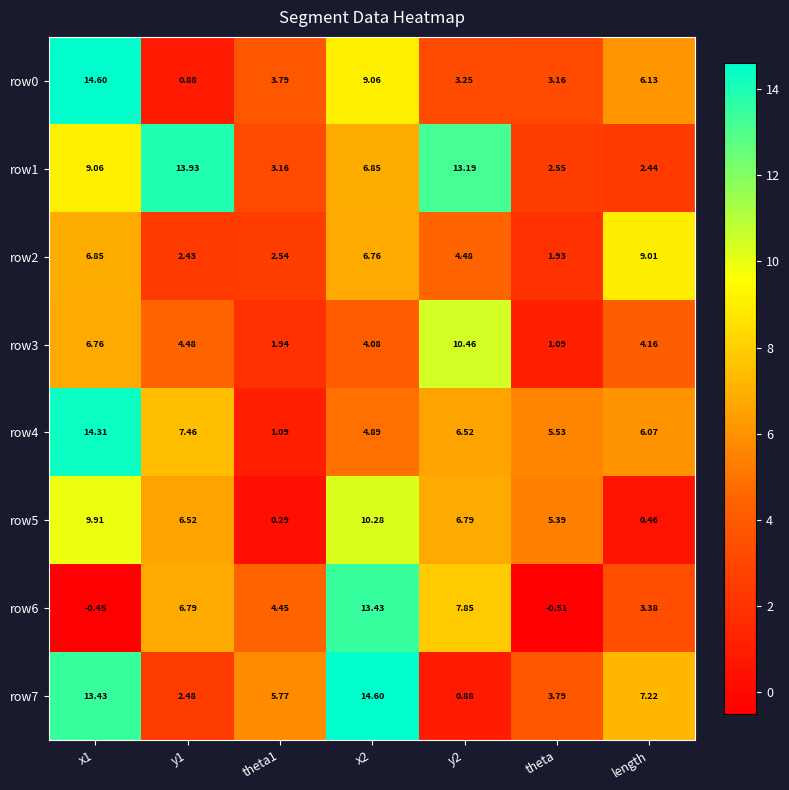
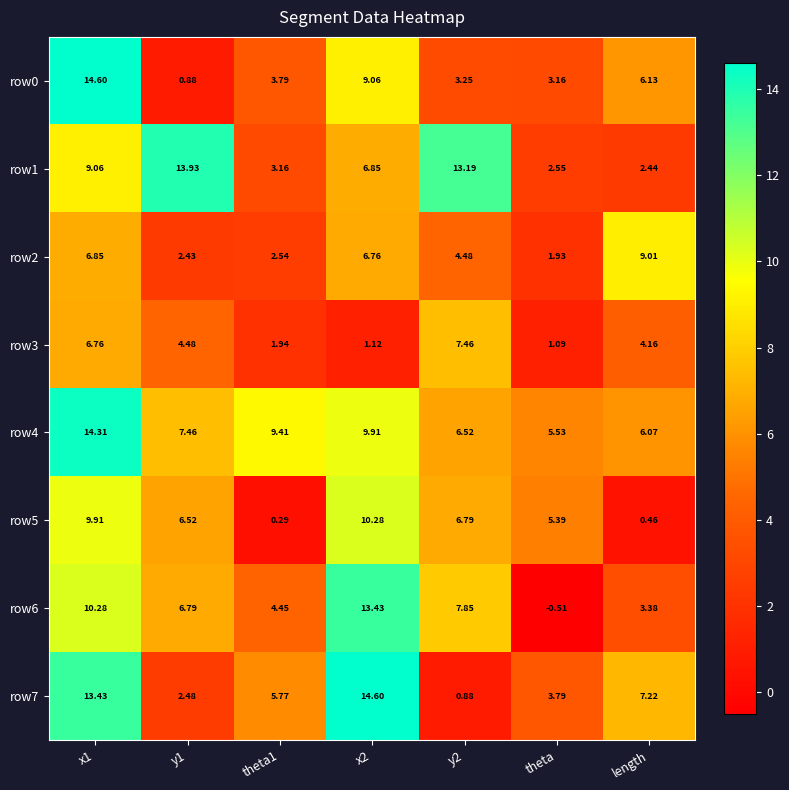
  {
    "row0": {
      "x1": 14.60,
      "y1": 0.88,
      "theta1": 3.79,
      "x2": 9.06,
      "y2": 3.25,
      "theta": 3.16,
      "length": 6.13
    },
    "row1": {
      "x1": 9.06,
      "y1": 13.93,
      "theta1": 3.16,
      "x2": 6.85,
      "y2": 13.19,
      "theta": 2.55,
      "length": 2.44
    },
    "row2": {
      "x1": 6.85,
      "y1": 2.43,
      "theta1": 2.54,
      "x2": 6.76,
      "y2": 4.48,
      "theta": 1.93,
      "length": 9.01
    },
    "row3": {
      "x1": 6.76,
      "y1": 4.48,
      "theta1": 1.94,
-     "x2": 4.08,
-     "y2": 10.46,
+     "x2": 1.12,
+     "y2": 7.46,
      "theta": 1.09,
      "length": 4.16
    },
    "row4": {
      "x1": 14.31,
      "y1": 7.46,
-     "theta1": 1.09,
-     "x2": 4.89,
+     "theta1": 9.41,
+     "x2": 9.91,
      "y2": 6.52,
      "theta": 5.53,
      "length": 6.07
    },
    "row5": {
      "x1": 9.91,
      "y1": 6.52,
      "theta1": 0.29,
      "x2": 10.28,
      "y2": 6.79,
      "theta": 5.39,
      "length": 0.46
    },
    "row6": {
-     "x1": -0.45,
+     "x1": 10.28,
      "y1": 6.79,
      "theta1": 4.45,
      "x2": 13.43,
      "y2": 7.85,
      "theta": -0.51,
      "length": 3.38
    },
    "row7": {
      "x1": 13.43,
      "y1": 2.48,
      "theta1": 5.77,
      "x2": 14.60,
      "y2": 0.88,
      "theta": 3.79,
      "length": 7.22
    }
  }
